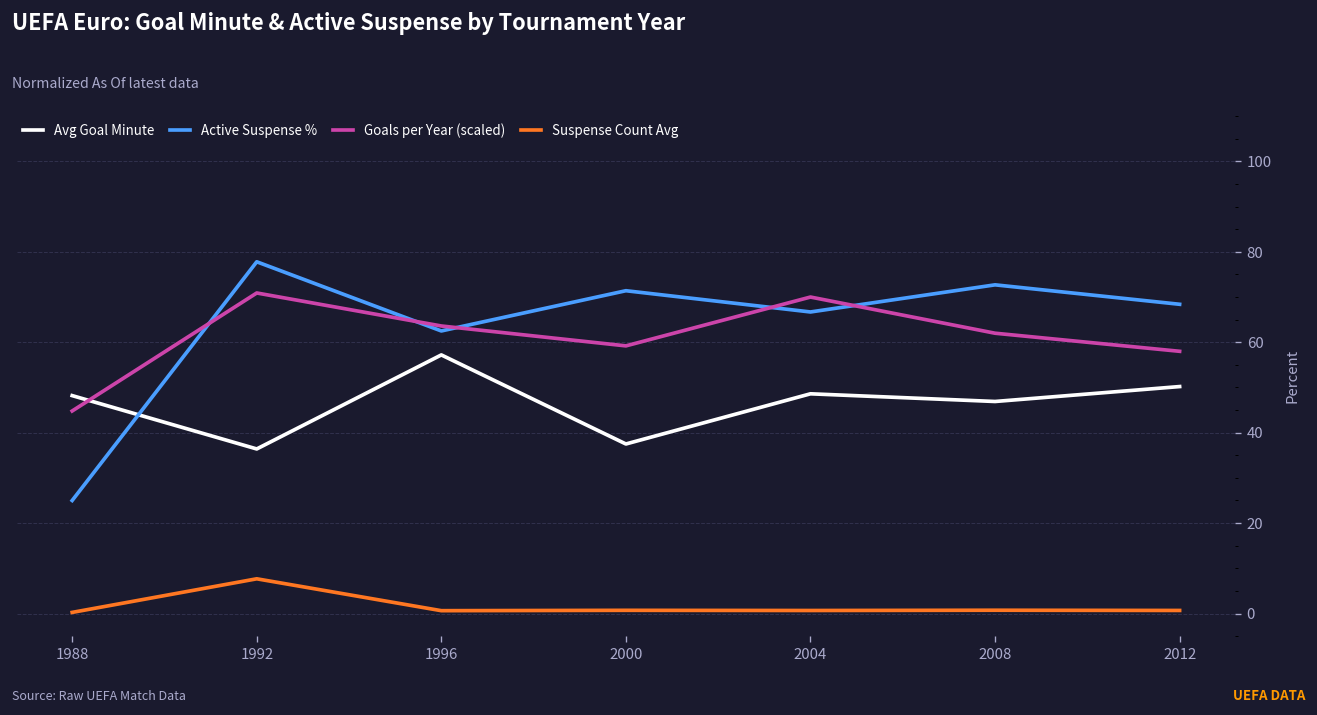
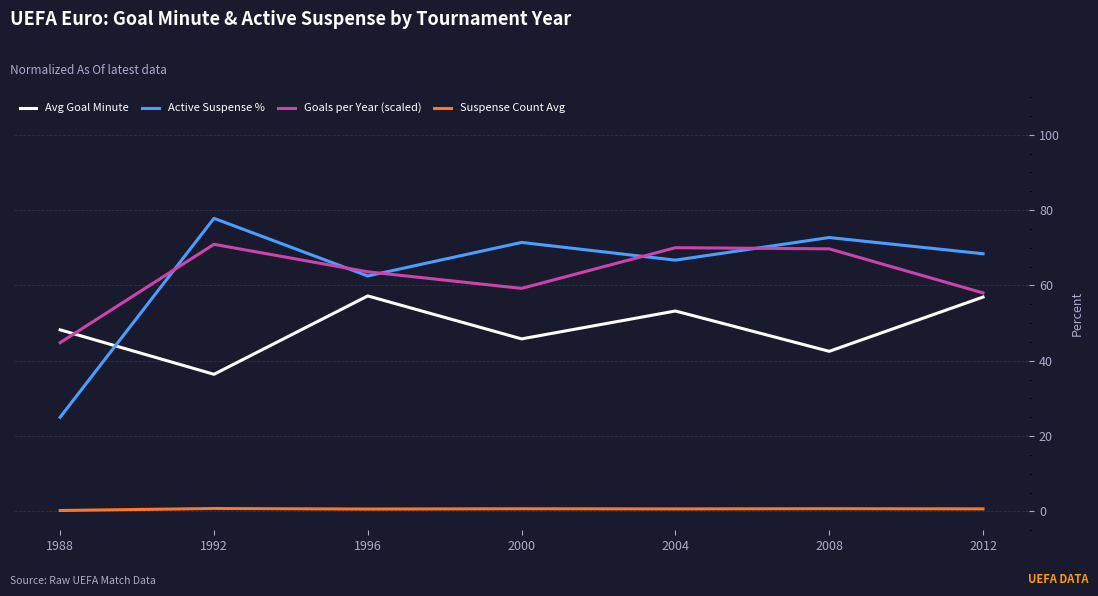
  {
    "Avg Goal Minute": {
      "1988": 48,
      "1992": 36,
      "1996": 57,
-     "2000": 38,
-     "2004": 49,
-     "2008": 47,
-     "2012": 50
+     "2000": 46,
+     "2004": 53,
+     "2008": 43,
+     "2012": 57
    },
    "Active Suspense %": {
      "1988": 25,
      "1992": 78,
      "1996": 63,
      "2000": 71,
      "2004": 67,
      "2008": 73,
      "2012": 68
    },
    "Goals per Year (scaled)": {
      "1988": 45,
      "1992": 71,
      "1996": 64,
      "2000": 59,
      "2004": 70,
-     "2008": 62,
+     "2008": 70,
      "2012": 58
    },
    "Suspense Count Avg": {
      "1988": 0,
-     "1992": 8,
+     "1992": 1,
      "1996": 1,
      "2000": 1,
      "2004": 1,
      "2008": 1,
      "2012": 1
    }
  }
